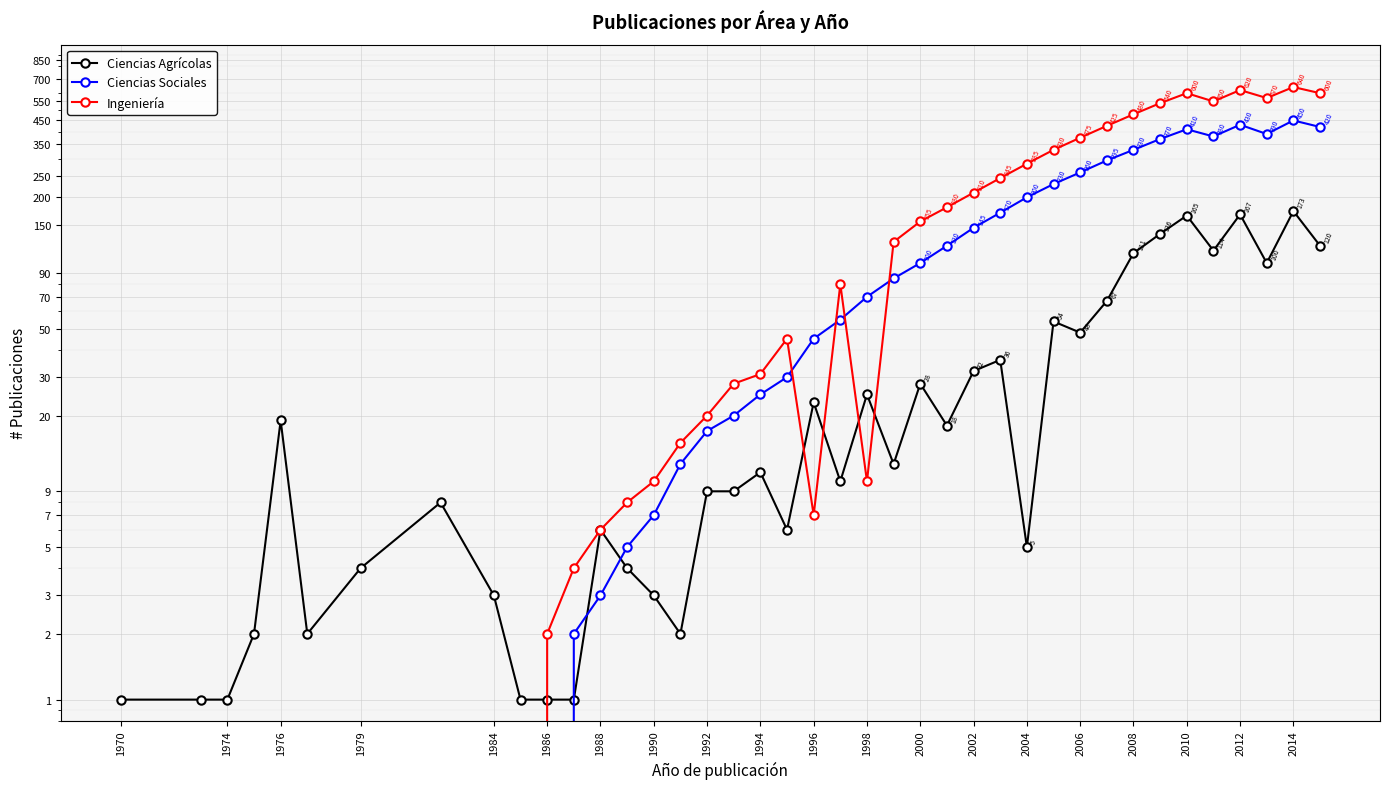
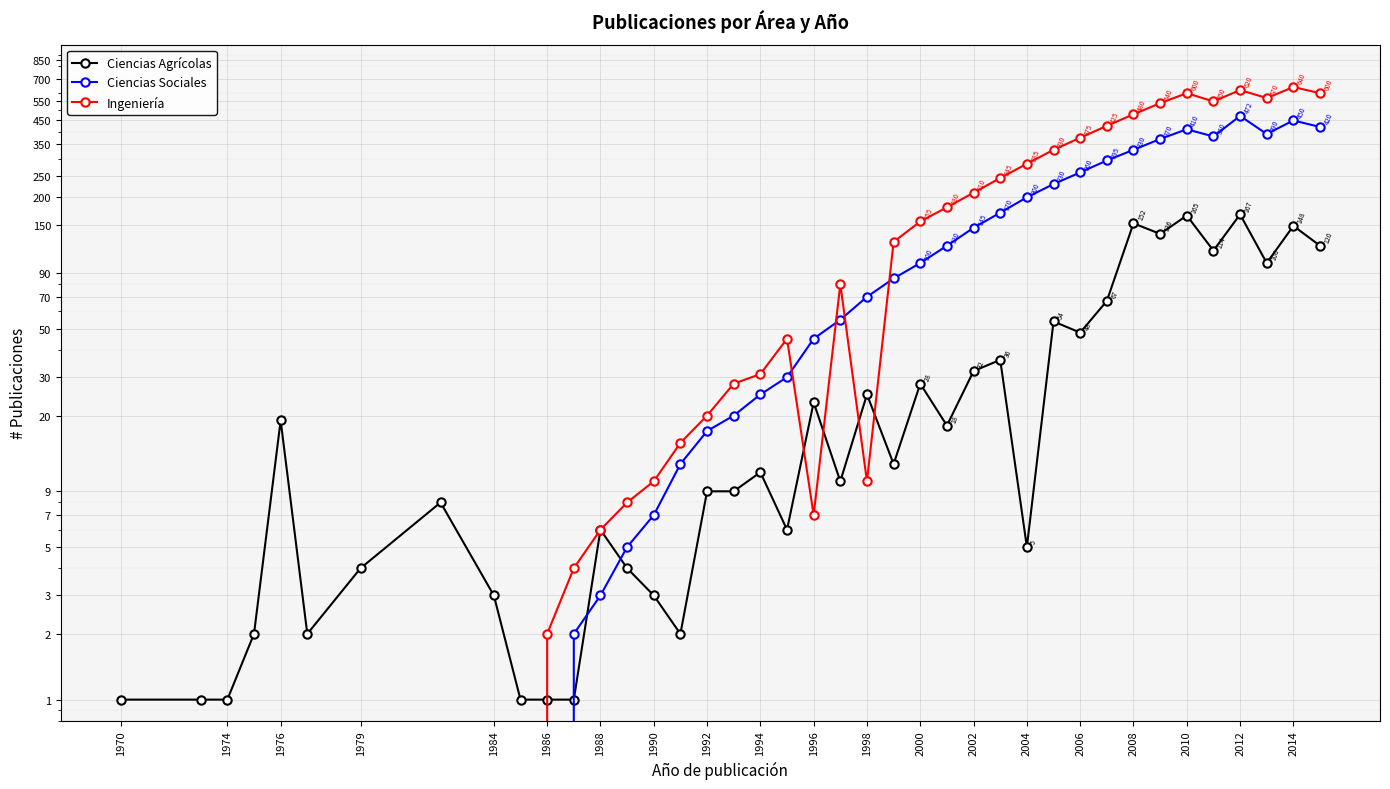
  {
    "Ciencias Agrícolas": {
      "2000": 28,
      "2002": 32,
      "2004": 5,
      "2006": 48,
-     "2008": 111,
+     "2008": 152,
      "2010": 165,
      "2012": 167,
-     "2014": 173
+     "2014": 148
    },
    "Ciencias Sociales": {
      "2000": 100,
      "2002": 145,
      "2004": 200,
      "2006": 260,
      "2008": 330,
      "2010": 410,
-     "2012": 430,
+     "2012": 472,
      "2014": 450
    },
    "Ingeniería": {
      "2000": 155,
      "2002": 210,
      "2004": 285,
      "2006": 375,
      "2008": 480,
      "2010": 600,
      "2012": 620,
      "2014": 640
    }
  }
